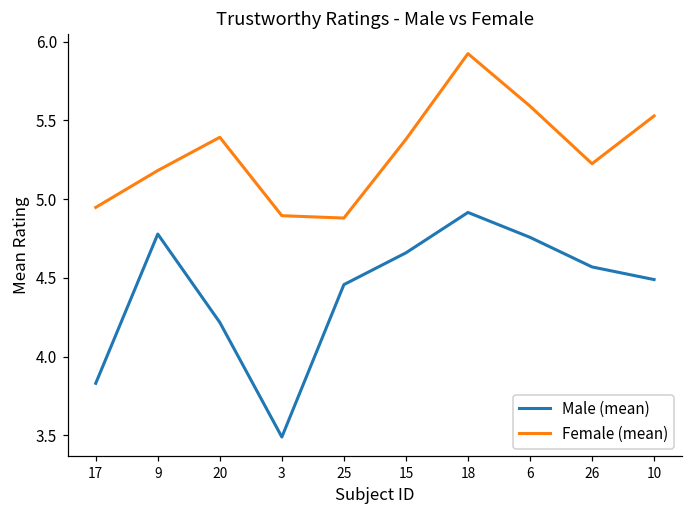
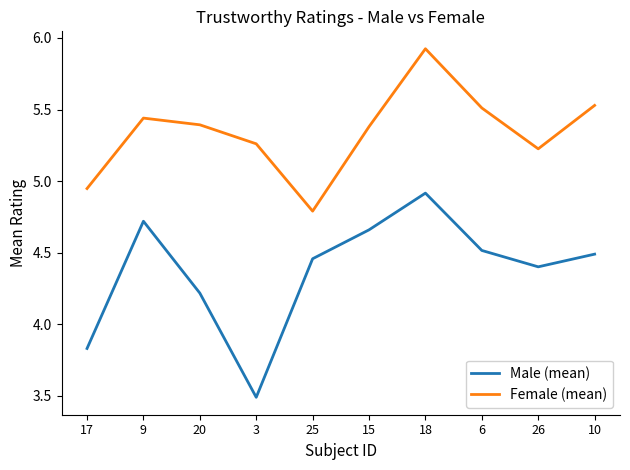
  {
    "Male (mean)": {
      "17": 3.83,
-     "9": 4.78,
+     "9": 4.72,
      "20": 4.22,
      "3": 3.49,
      "25": 4.46,
      "15": 4.66,
      "18": 4.92,
-     "6": 4.76,
-     "26": 4.57,
+     "6": 4.52,
+     "26": 4.40,
      "10": 4.49
    },
    "Female (mean)": {
      "17": 4.95,
-     "9": 5.18,
+     "9": 5.44,
      "20": 5.39,
-     "3": 4.90,
-     "25": 4.88,
+     "3": 5.26,
+     "25": 4.79,
      "15": 5.38,
      "18": 5.92,
-     "6": 5.59,
+     "6": 5.51,
      "26": 5.23,
      "10": 5.53
    }
  }
